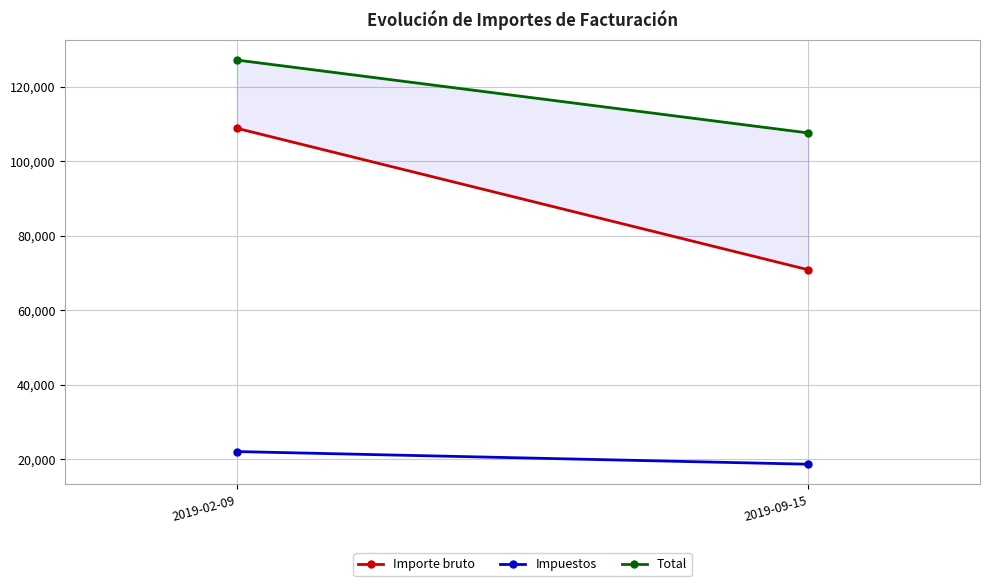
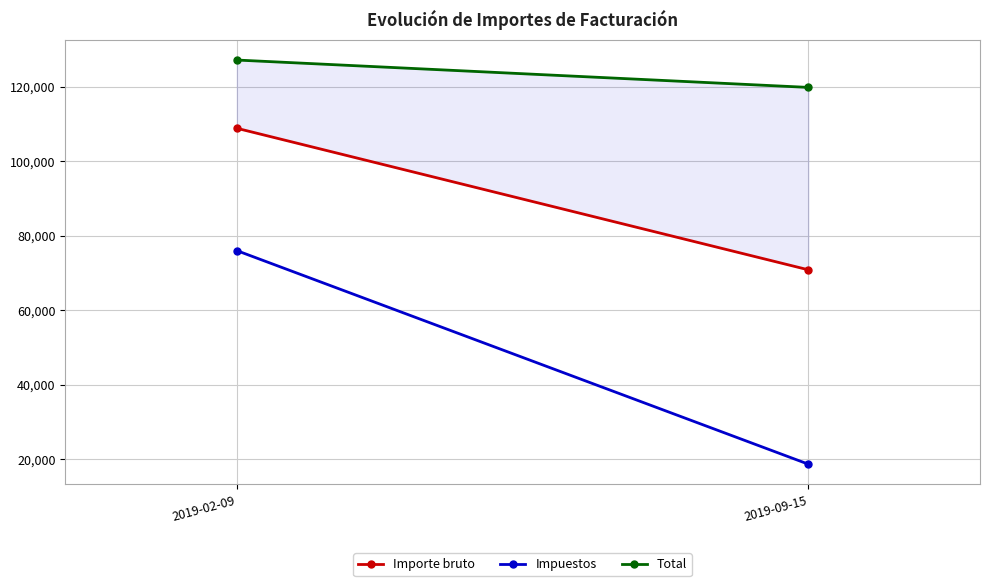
  {
    "Importe bruto": {
      "2019-02-09": "109,000",
      "2019-09-15": "71,000"
    },
    "Impuestos": {
-     "2019-02-09": "22,000",
+     "2019-02-09": "76,000",
      "2019-09-15": "19,000"
    },
    "Total": {
      "2019-02-09": "127,000",
-     "2019-09-15": "108,000"
+     "2019-09-15": "120,000"
    }
  }
